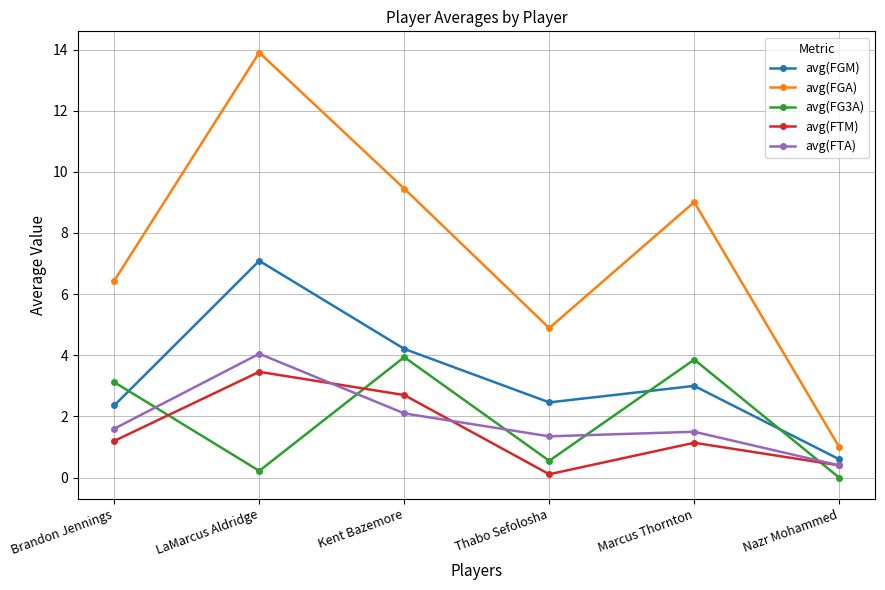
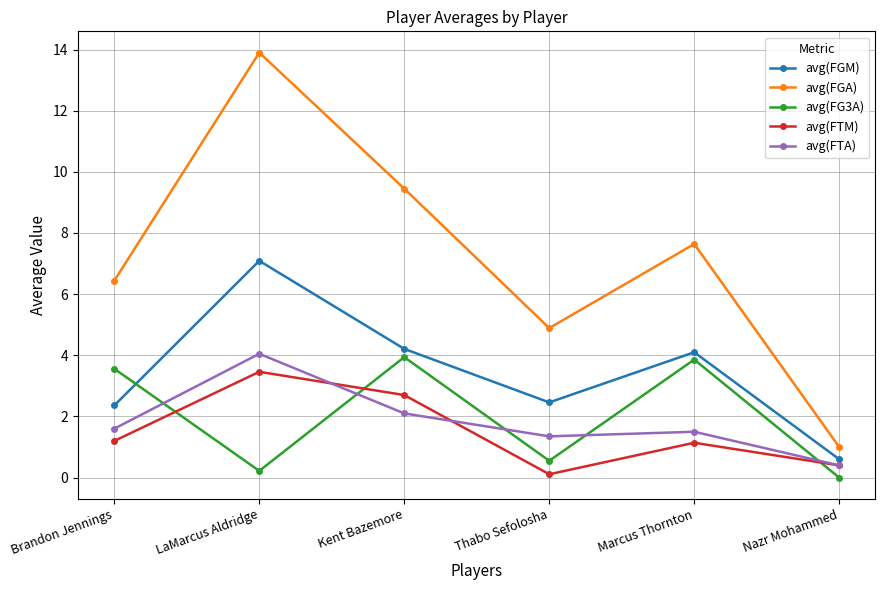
  {
    "avg(FGM)": {
      "Brandon Jennings": 2.4,
      "LaMarcus Aldridge": 7.1,
      "Kent Bazemore": 4.2,
      "Thabo Sefolosha": 2.5,
-     "Marcus Thornton": 3.0,
+     "Marcus Thornton": 4.1,
      "Nazr Mohammed": 0.6
    },
    "avg(FGA)": {
      "Brandon Jennings": 6.4,
      "LaMarcus Aldridge": 13.9,
      "Kent Bazemore": 9.5,
      "Thabo Sefolosha": 4.9,
-     "Marcus Thornton": 9.0,
+     "Marcus Thornton": 7.6,
      "Nazr Mohammed": 1.0
    },
    "avg(FG3A)": {
-     "Brandon Jennings": 3.1,
+     "Brandon Jennings": 3.6,
      "LaMarcus Aldridge": 0.2,
      "Kent Bazemore": 3.9,
      "Thabo Sefolosha": 0.6,
      "Marcus Thornton": 3.9,
      "Nazr Mohammed": 0.0
    },
    "avg(FTM)": {
      "Brandon Jennings": 1.2,
      "LaMarcus Aldridge": 3.5,
      "Kent Bazemore": 2.7,
      "Thabo Sefolosha": 0.1,
      "Marcus Thornton": 1.1
    },
    "avg(FTA)": {
      "Brandon Jennings": 1.6,
      "LaMarcus Aldridge": 4.1,
      "Kent Bazemore": 2.1,
      "Thabo Sefolosha": 1.4,
      "Marcus Thornton": 1.5
    }
  }
